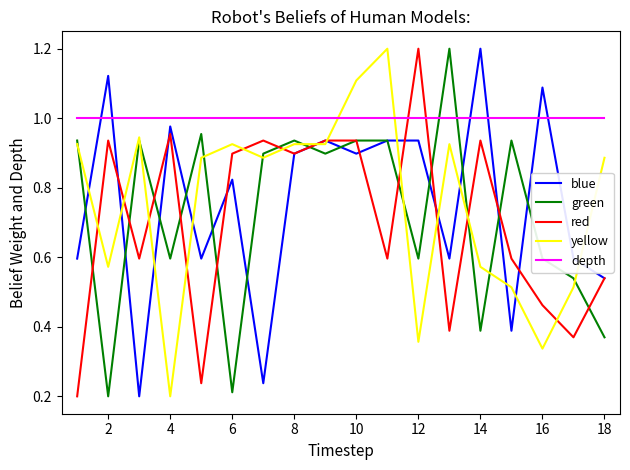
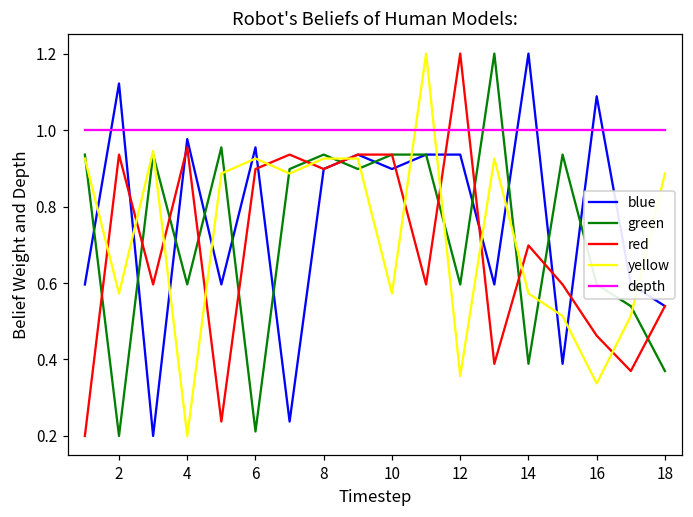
  {
    "blue": {
      "2": 1.12,
      "4": 0.98,
-     "6": 0.82,
+     "6": 0.95,
      "10": 0.90,
      "12": 0.94,
      "14": 1.20,
      "16": 1.09
    },
    "green": {
      "2": 0.20,
      "4": 0.60,
      "6": 0.21,
      "8": 0.94,
      "12": 0.60,
      "14": 0.39,
      "18": 0.37
    },
    "red": {
      "2": 0.94,
      "4": 0.95,
      "6": 0.90,
      "12": 1.20,
-     "14": 0.94,
+     "14": 0.70,
      "16": 0.46
    },
    "yellow": {
      "2": 0.57,
      "4": 0.20,
      "6": 0.93,
      "8": 0.93,
-     "10": 1.11,
+     "10": 0.57,
      "12": 0.36,
      "14": 0.57,
      "16": 0.34,
      "18": 0.89
    },
    "depth": {
      "2": 1.00,
      "4": 1.00,
      "6": 1.00,
      "8": 1.00,
      "10": 1.00,
      "12": 1.00,
      "14": 1.00,
      "16": 1.00,
      "18": 1.00
    }
  }
